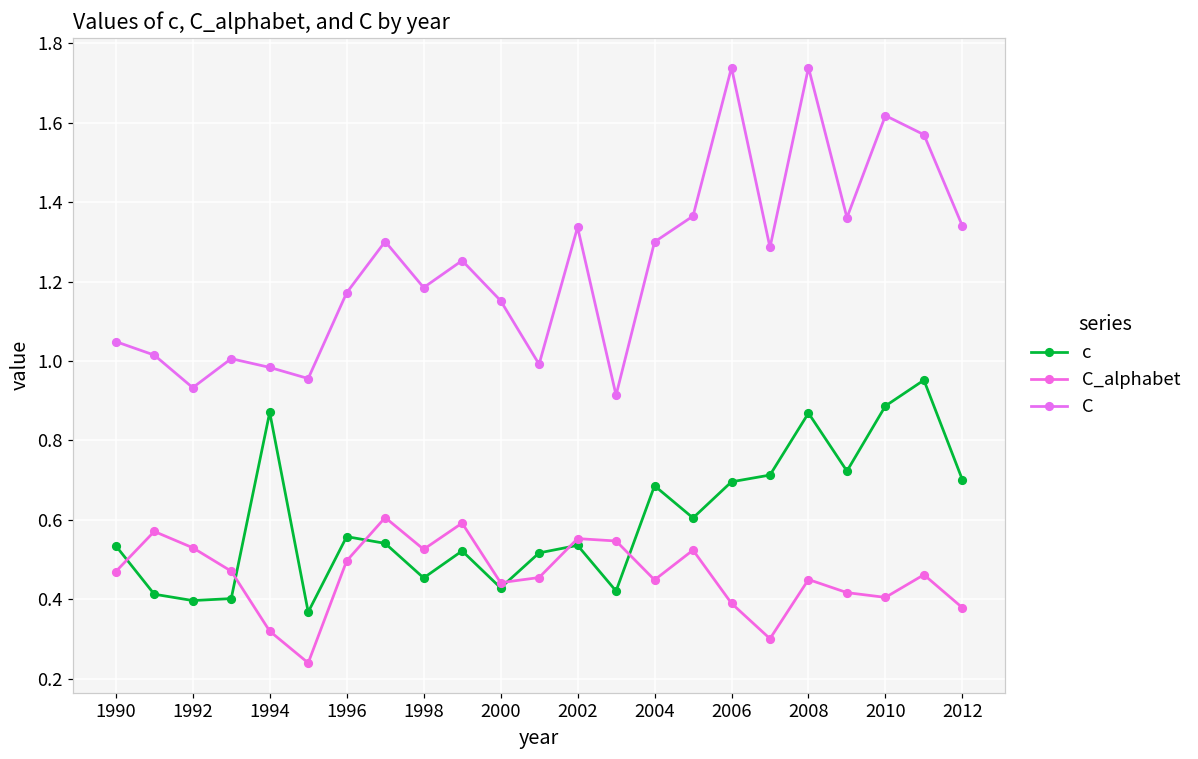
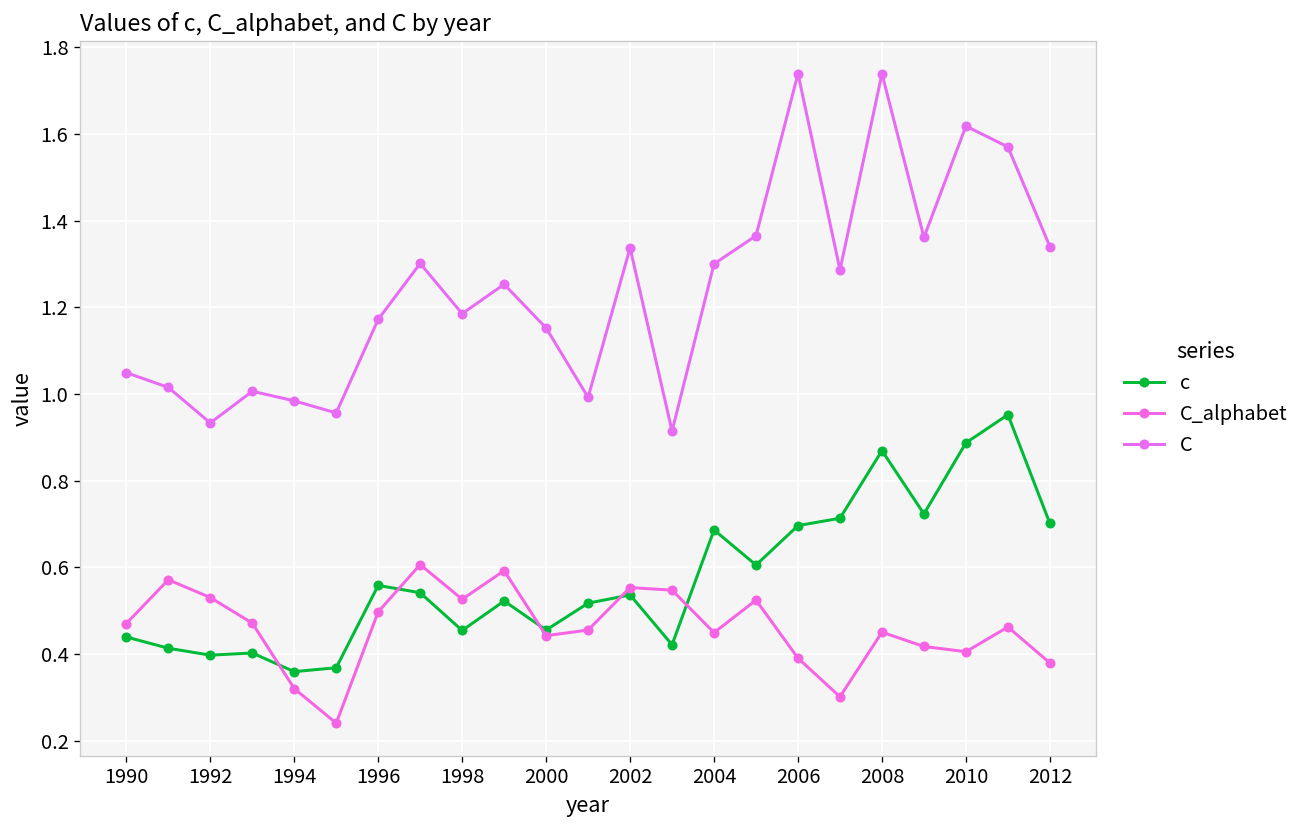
  {
    "c": {
-     "1990": 0.54,
+     "1990": 0.44,
      "1992": 0.40,
-     "1994": 0.87,
+     "1994": 0.36,
      "1996": 0.56,
      "1998": 0.45,
-     "2000": 0.43,
+     "2000": 0.46,
      "2002": 0.54,
      "2004": 0.69,
      "2006": 0.70,
      "2008": 0.87,
      "2010": 0.89,
      "2012": 0.70
    }
  }
